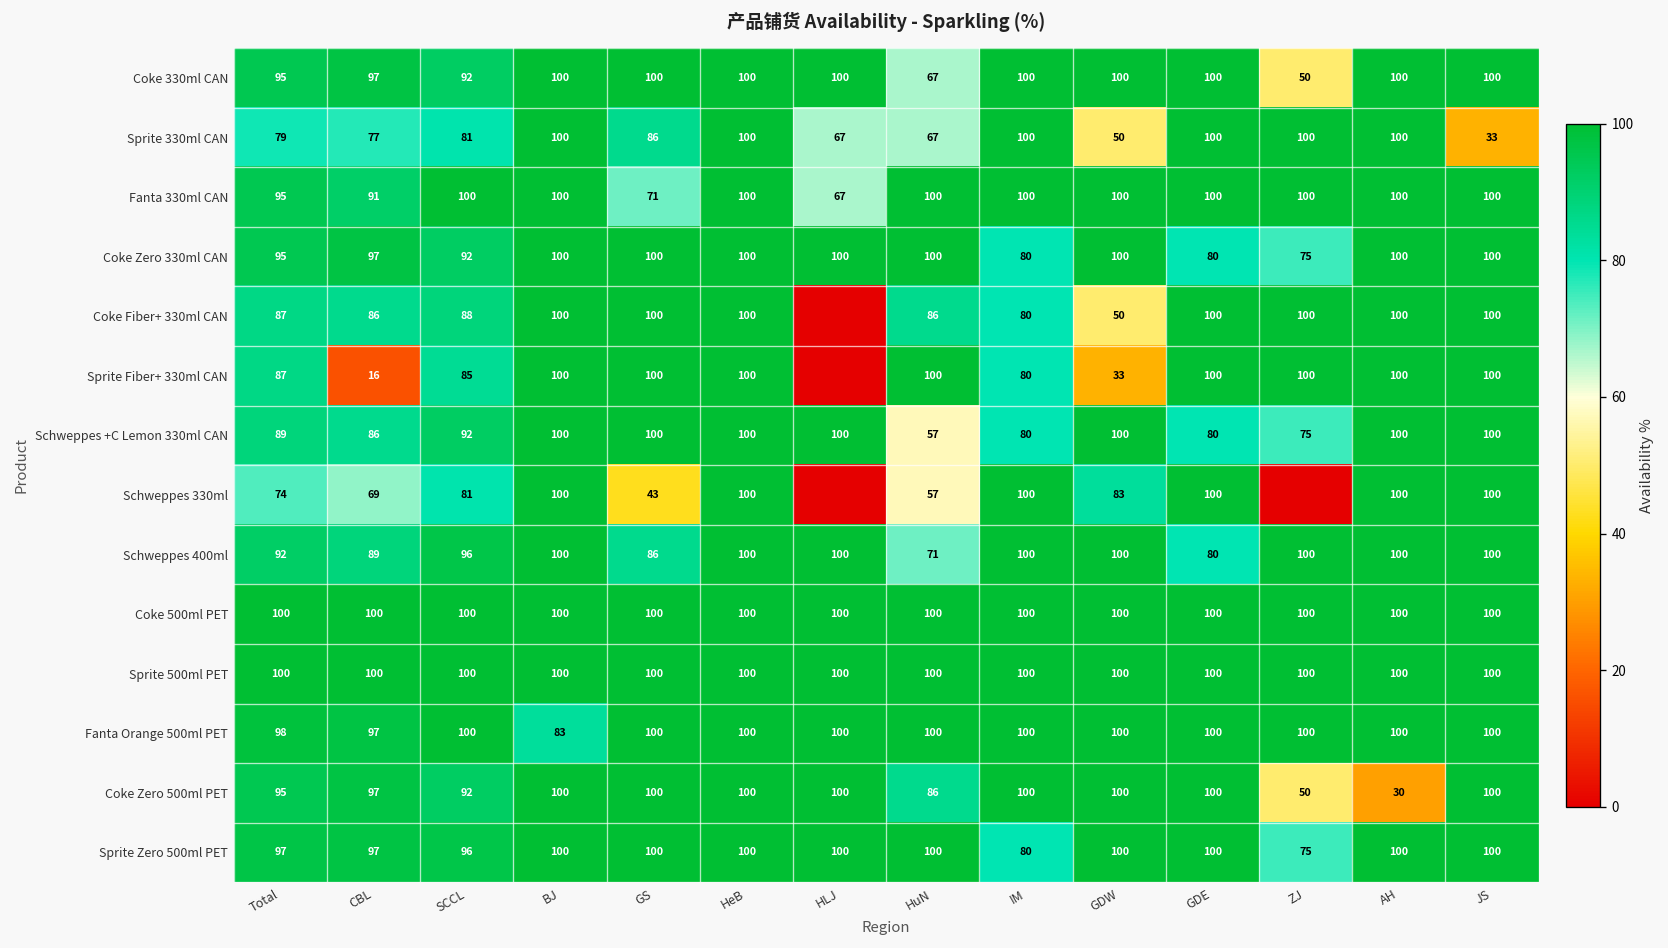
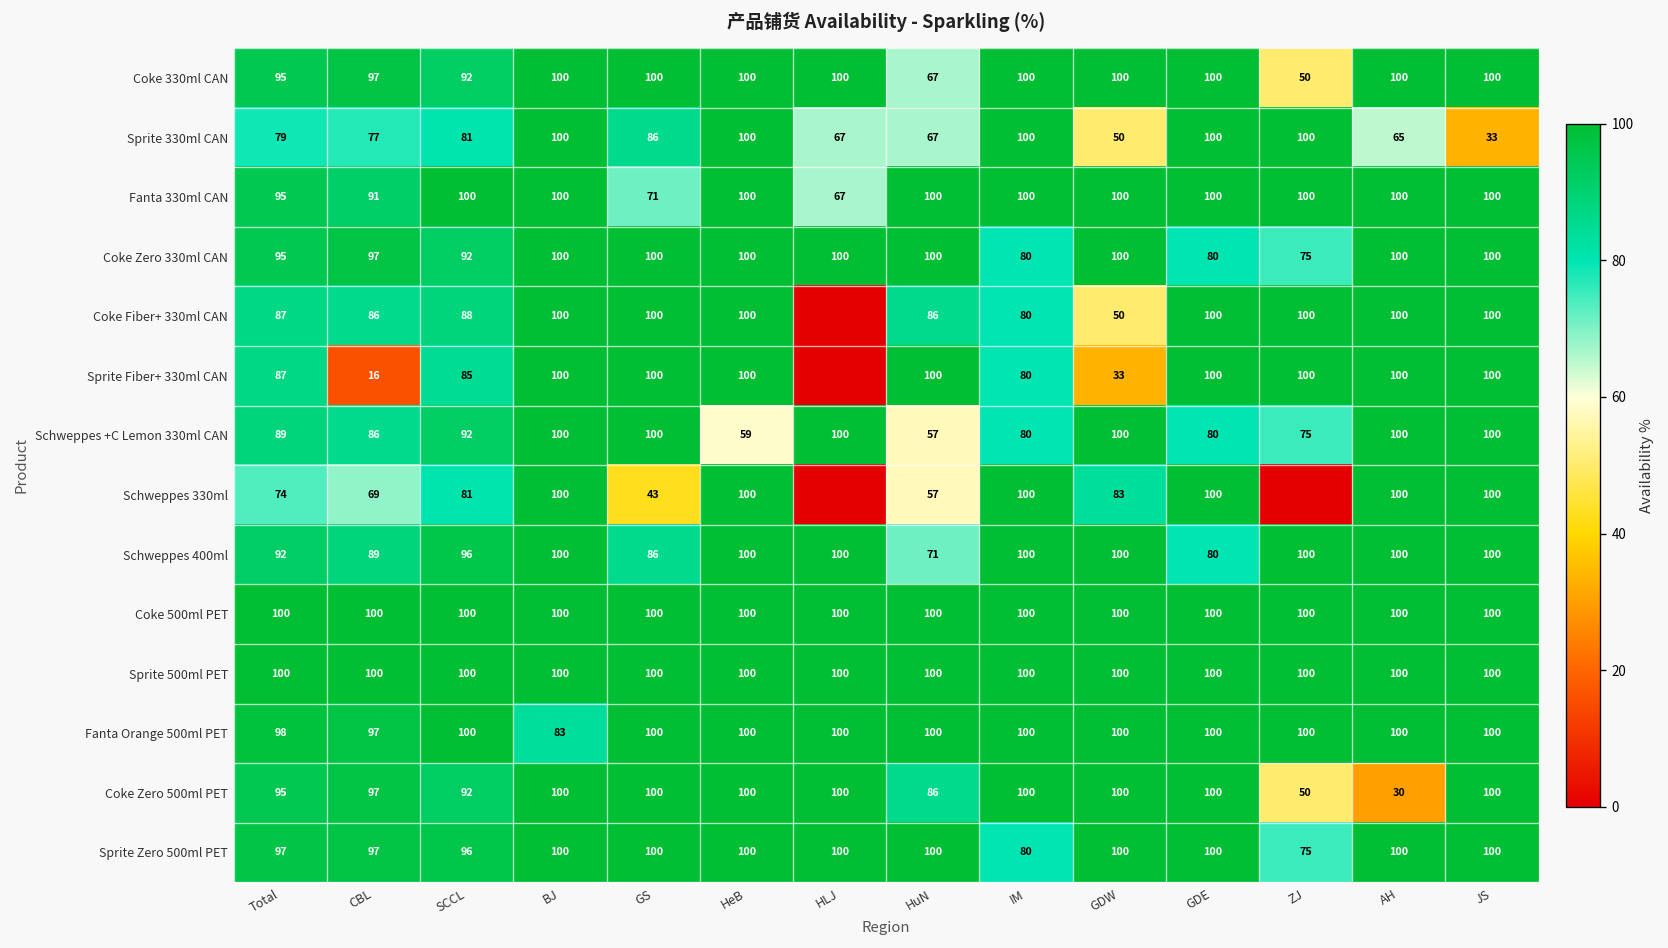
  {
    "Coke 330ml CAN": {
      "Total": 95,
      "CBL": 97,
      "SCCL": 92,
      "BJ": 100,
      "GS": 100,
      "HeB": 100,
      "HLJ": 100,
      "HuN": 67,
      "IM": 100,
      "GDW": 100,
      "GDE": 100,
      "ZJ": 50,
      "AH": 100,
      "JS": 100
    },
    "Sprite 330ml CAN": {
      "Total": 79,
      "CBL": 77,
      "SCCL": 81,
      "BJ": 100,
      "GS": 86,
      "HeB": 100,
      "HLJ": 67,
      "HuN": 67,
      "IM": 100,
      "GDW": 50,
      "GDE": 100,
      "ZJ": 100,
-     "AH": 100,
+     "AH": 65,
      "JS": 33
    },
    "Fanta 330ml CAN": {
      "Total": 95,
      "CBL": 91,
      "SCCL": 100,
      "BJ": 100,
      "GS": 71,
      "HeB": 100,
      "HLJ": 67,
      "HuN": 100,
      "IM": 100,
      "GDW": 100,
      "GDE": 100,
      "ZJ": 100,
      "AH": 100,
      "JS": 100
    },
    "Coke Zero 330ml CAN": {
      "Total": 95,
      "CBL": 97,
      "SCCL": 92,
      "BJ": 100,
      "GS": 100,
      "HeB": 100,
      "HLJ": 100,
      "HuN": 100,
      "IM": 80,
      "GDW": 100,
      "GDE": 80,
      "ZJ": 75,
      "AH": 100,
      "JS": 100
    },
    "Coke Fiber+ 330ml CAN": {
      "Total": 87,
      "CBL": 86,
      "SCCL": 88,
      "BJ": 100,
      "GS": 100,
      "HeB": 100,
      "HuN": 86,
      "IM": 80,
      "GDW": 50,
      "GDE": 100,
      "ZJ": 100,
      "AH": 100,
      "JS": 100
    },
    "Sprite Fiber+ 330ml CAN": {
      "Total": 87,
      "CBL": 16,
      "SCCL": 85,
      "BJ": 100,
      "GS": 100,
      "HeB": 100,
      "HuN": 100,
      "IM": 80,
      "GDW": 33,
      "GDE": 100,
      "ZJ": 100,
      "AH": 100,
      "JS": 100
    },
    "Schweppes +C Lemon 330ml CAN": {
      "Total": 89,
      "CBL": 86,
      "SCCL": 92,
      "BJ": 100,
      "GS": 100,
-     "HeB": 100,
+     "HeB": 59,
      "HLJ": 100,
      "HuN": 57,
      "IM": 80,
      "GDW": 100,
      "GDE": 80,
      "ZJ": 75,
      "AH": 100,
      "JS": 100
    },
    "Schweppes 330ml": {
      "Total": 74,
      "CBL": 69,
      "SCCL": 81,
      "BJ": 100,
      "GS": 43,
      "HeB": 100,
      "HuN": 57,
      "IM": 100,
      "GDW": 83,
      "GDE": 100,
      "AH": 100,
      "JS": 100
    },
    "Schweppes 400ml": {
      "Total": 92,
      "CBL": 89,
      "SCCL": 96,
      "BJ": 100,
      "GS": 86,
      "HeB": 100,
      "HLJ": 100,
      "HuN": 71,
      "IM": 100,
      "GDW": 100,
      "GDE": 80,
      "ZJ": 100,
      "AH": 100,
      "JS": 100
    },
    "Coke 500ml PET": {
      "Total": 100,
      "CBL": 100,
      "SCCL": 100,
      "BJ": 100,
      "GS": 100,
      "HeB": 100,
      "HLJ": 100,
      "HuN": 100,
      "IM": 100,
      "GDW": 100,
      "GDE": 100,
      "ZJ": 100,
      "AH": 100,
      "JS": 100
    },
    "Sprite 500ml PET": {
      "Total": 100,
      "CBL": 100,
      "SCCL": 100,
      "BJ": 100,
      "GS": 100,
      "HeB": 100,
      "HLJ": 100,
      "HuN": 100,
      "IM": 100,
      "GDW": 100,
      "GDE": 100,
      "ZJ": 100,
      "AH": 100,
      "JS": 100
    },
    "Fanta Orange 500ml PET": {
      "Total": 98,
      "CBL": 97,
      "SCCL": 100,
      "BJ": 83,
      "GS": 100,
      "HeB": 100,
      "HLJ": 100,
      "HuN": 100,
      "IM": 100,
      "GDW": 100,
      "GDE": 100,
      "ZJ": 100,
      "AH": 100,
      "JS": 100
    },
    "Coke Zero 500ml PET": {
      "Total": 95,
      "CBL": 97,
      "SCCL": 92,
      "BJ": 100,
      "GS": 100,
      "HeB": 100,
      "HLJ": 100,
      "HuN": 86,
      "IM": 100,
      "GDW": 100,
      "GDE": 100,
      "ZJ": 50,
      "AH": 30,
      "JS": 100
    },
    "Sprite Zero 500ml PET": {
      "Total": 97,
      "CBL": 97,
      "SCCL": 96,
      "BJ": 100,
      "GS": 100,
      "HeB": 100,
      "HLJ": 100,
      "HuN": 100,
      "IM": 80,
      "GDW": 100,
      "GDE": 100,
      "ZJ": 75,
      "AH": 100,
      "JS": 100
    }
  }
